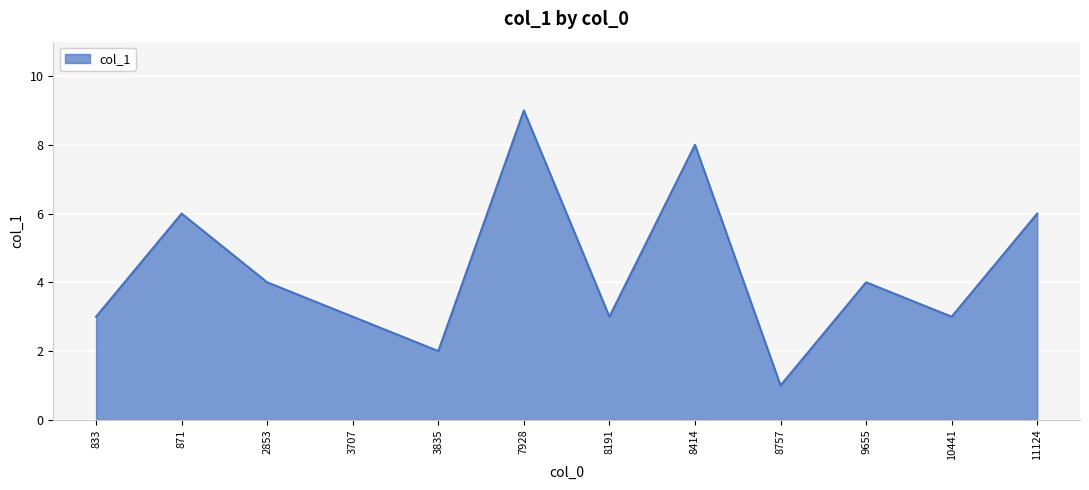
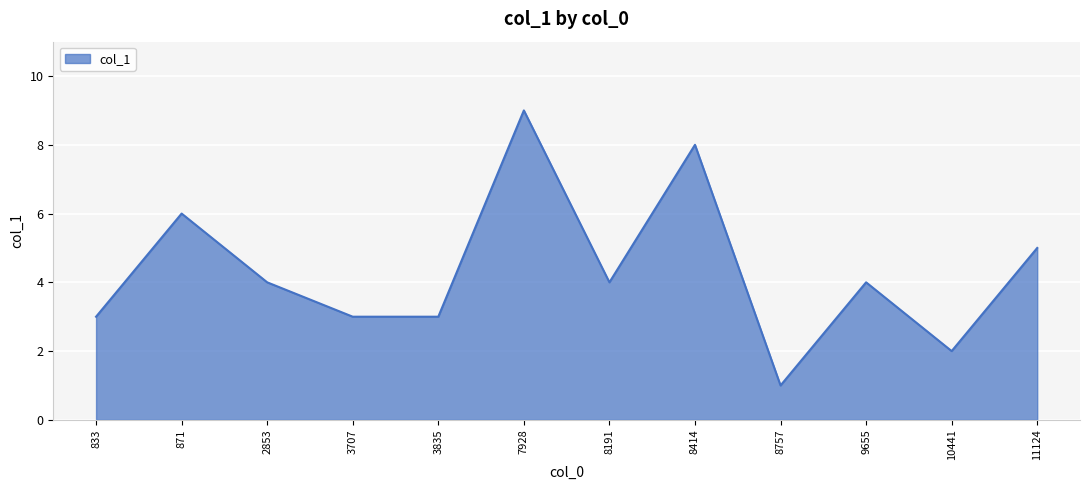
  {
    "833": 3,
    "871": 6,
    "2853": 4,
    "3707": 3,
-   "3835": 2,
+   "3835": 3,
    "7928": 9,
-   "8191": 3,
+   "8191": 4,
    "8414": 8,
    "8757": 1,
    "9655": 4,
-   "10441": 3,
-   "11124": 6
+   "10441": 2,
+   "11124": 5
  }
